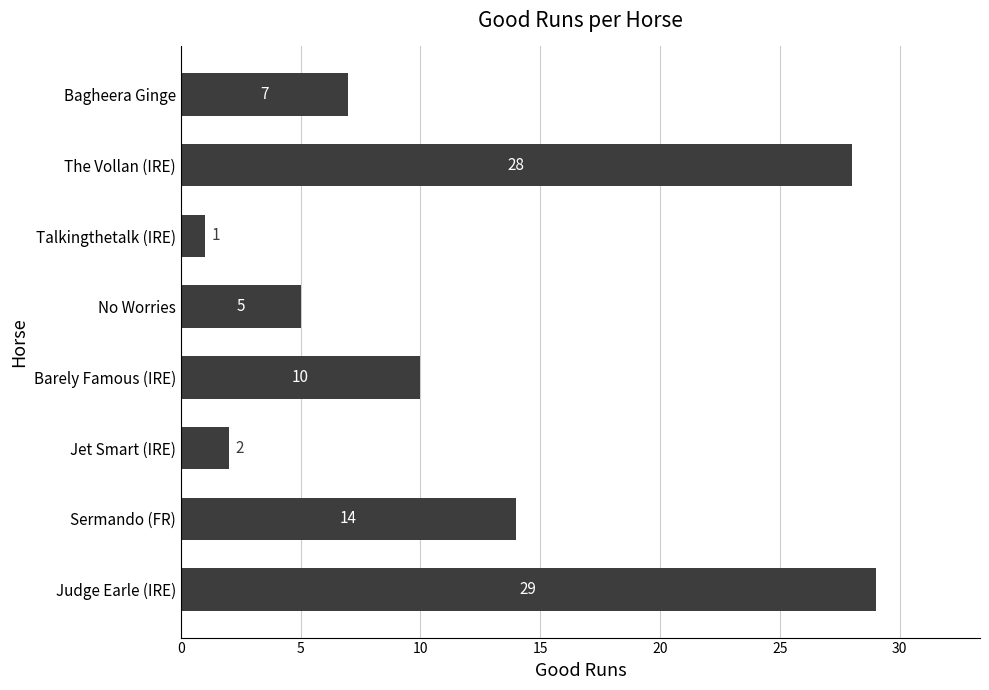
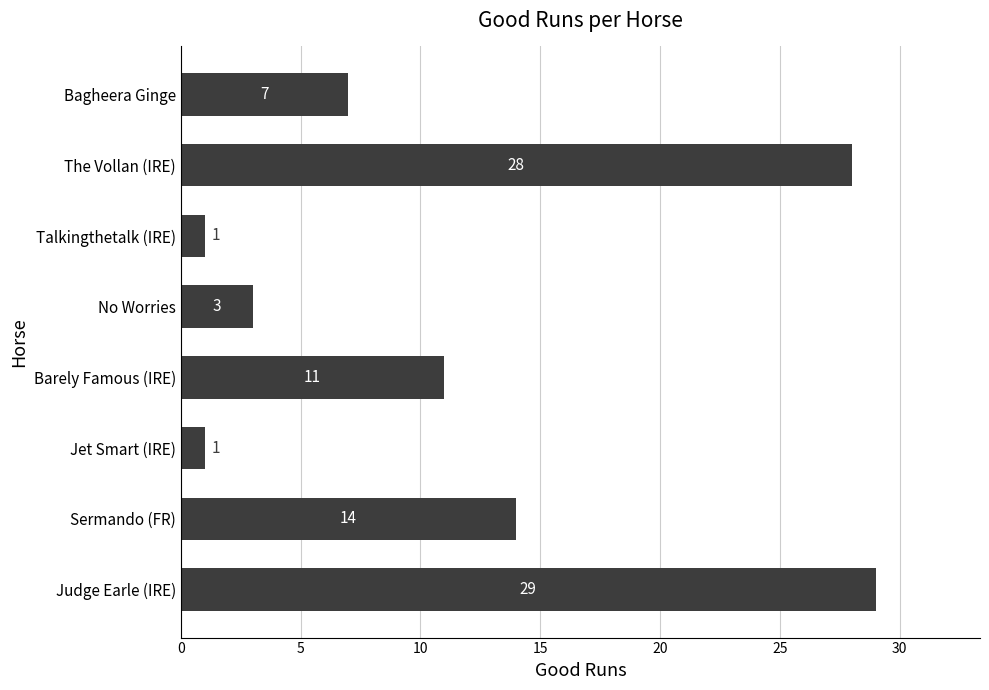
  {
    "Bagheera Ginge": 7,
    "The Vollan (IRE)": 28,
    "Talkingthetalk (IRE)": 1,
-   "No Worries": 5,
-   "Barely Famous (IRE)": 10,
-   "Jet Smart (IRE)": 2,
+   "No Worries": 3,
+   "Barely Famous (IRE)": 11,
+   "Jet Smart (IRE)": 1,
    "Sermando (FR)": 14,
    "Judge Earle (IRE)": 29
  }
